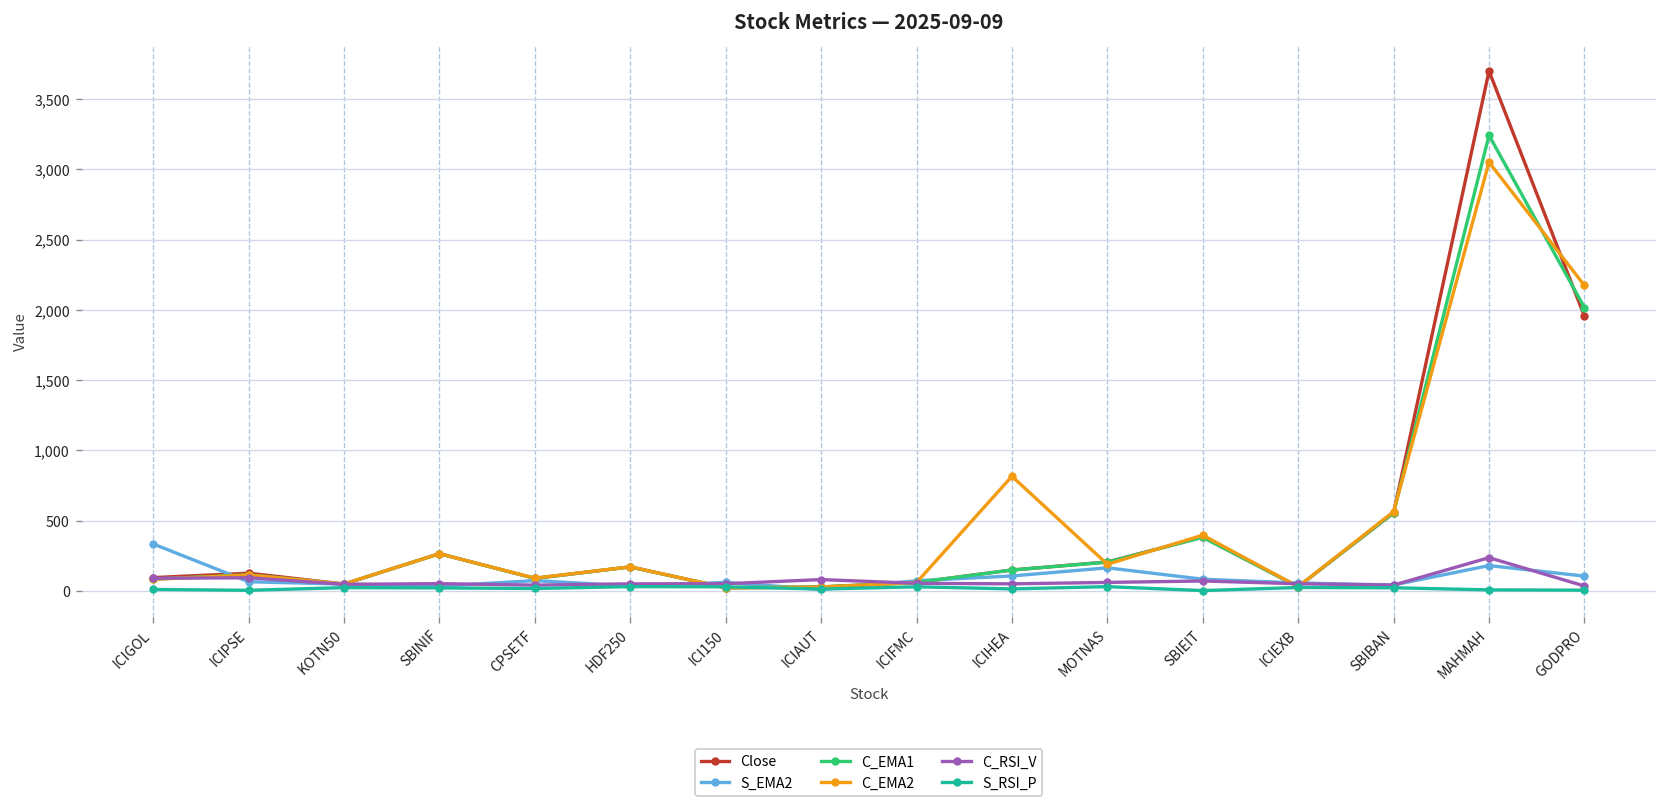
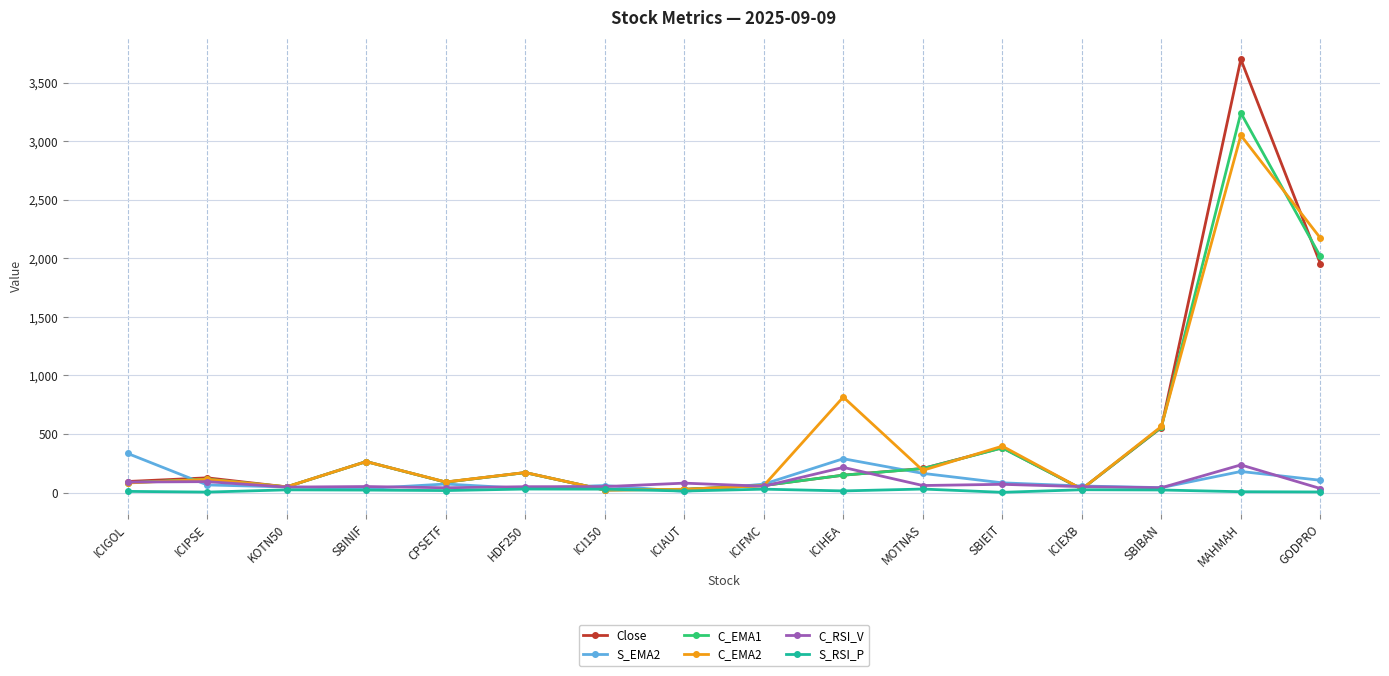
  {
    "Close": {
      "MAHMAH": "3,700",
      "GODPRO": "1,960"
    },
    "S_EMA2": {
      "ICIGOL": "330",
      "ICIPSE": "70",
-     "ICIHEA": "110",
+     "ICIHEA": "290",
      "MOTNAS": "160",
      "MAHMAH": "180",
      "GODPRO": "110"
    },
    "C_EMA2": {
      "ICIHEA": "820",
      "MAHMAH": "3,050",
      "GODPRO": "2,170"
    },
    "C_RSI_V": {
      "CPSETF": "40",
      "ICIAUT": "80",
-     "ICIHEA": "50",
+     "ICIHEA": "210",
      "MOTNAS": "60",
      "MAHMAH": "240",
      "GODPRO": "30"
    }
  }
